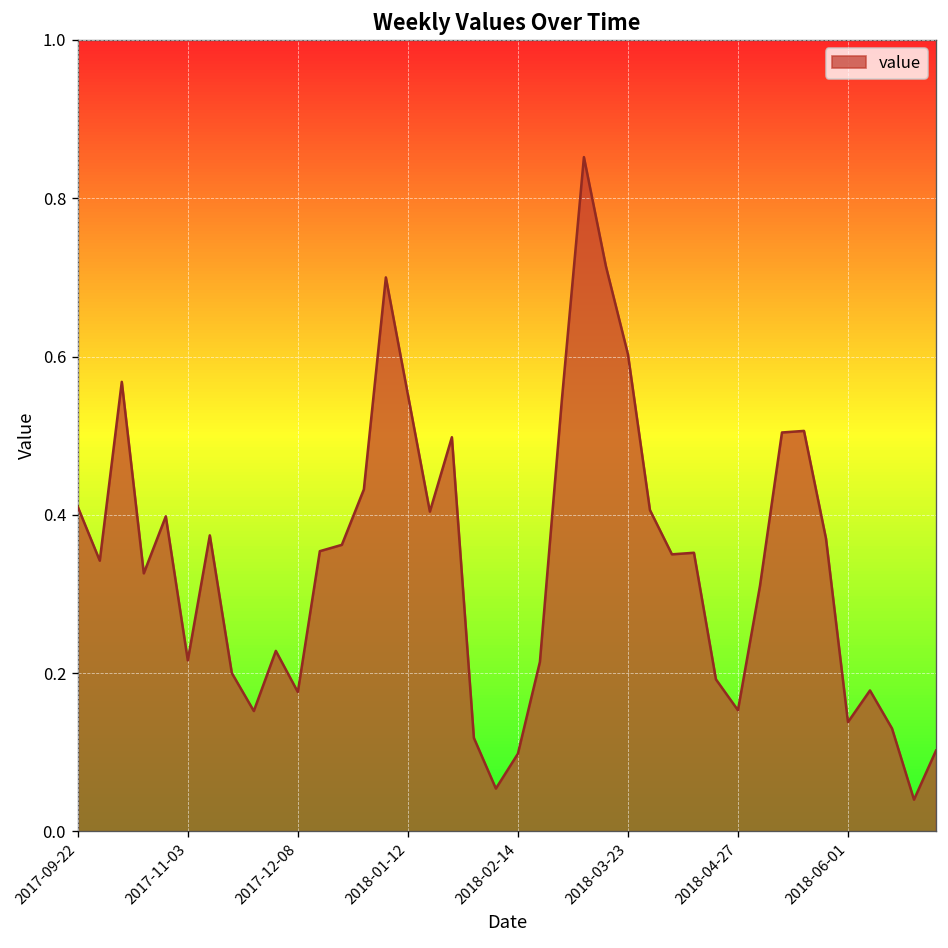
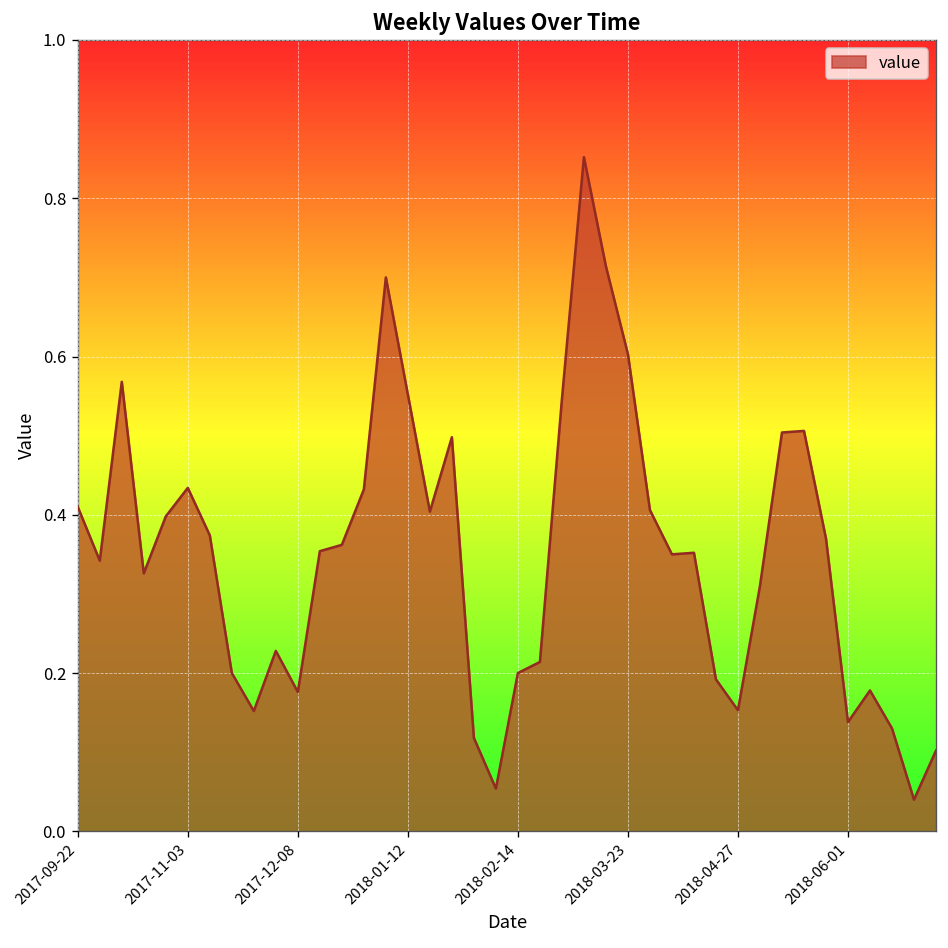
  {
    "2017-09-22": 0.41,
-   "2017-11-03": 0.22,
+   "2017-11-03": 0.43,
    "2017-12-08": 0.18,
    "2018-01-12": 0.55,
-   "2018-02-14": 0.10,
+   "2018-02-14": 0.20,
    "2018-03-23": 0.60,
    "2018-04-27": 0.15,
    "2018-06-01": 0.14
  }
